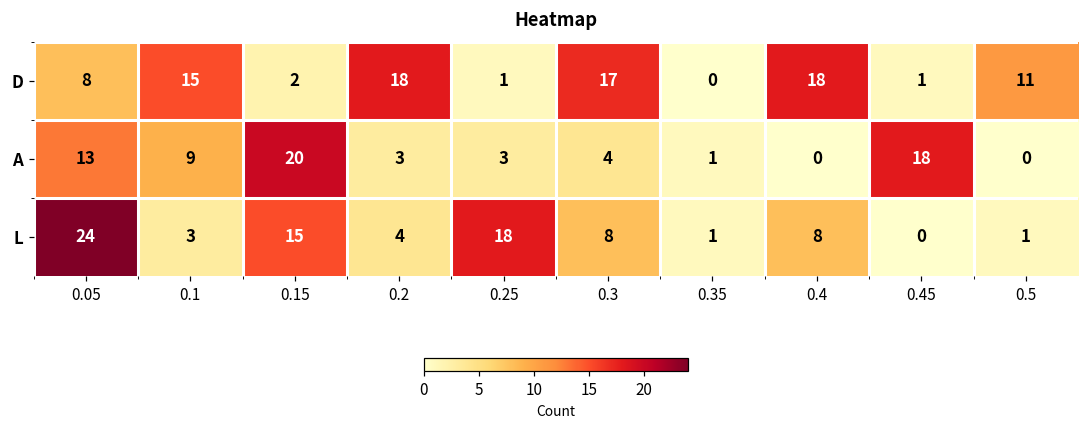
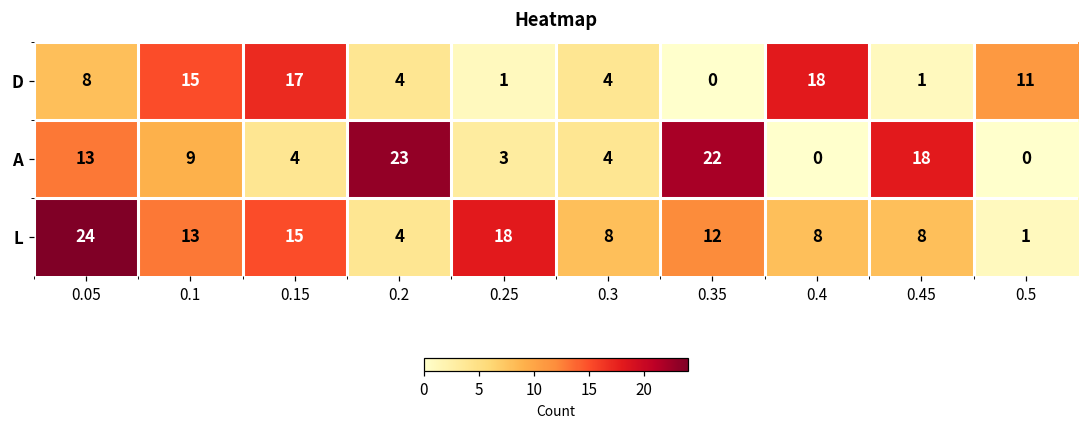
  {
    "D": {
      "0.05": 8,
      "0.1": 15,
-     "0.15": 2,
-     "0.2": 18,
+     "0.15": 17,
+     "0.2": 4,
      "0.25": 1,
-     "0.3": 17,
+     "0.3": 4,
      "0.35": 0,
      "0.4": 18,
      "0.45": 1,
      "0.5": 11
    },
    "A": {
      "0.05": 13,
      "0.1": 9,
-     "0.15": 20,
-     "0.2": 3,
+     "0.15": 4,
+     "0.2": 23,
      "0.25": 3,
      "0.3": 4,
-     "0.35": 1,
+     "0.35": 22,
      "0.4": 0,
      "0.45": 18,
      "0.5": 0
    },
    "L": {
      "0.05": 24,
-     "0.1": 3,
+     "0.1": 13,
      "0.15": 15,
      "0.2": 4,
      "0.25": 18,
      "0.3": 8,
-     "0.35": 1,
+     "0.35": 12,
      "0.4": 8,
-     "0.45": 0,
+     "0.45": 8,
      "0.5": 1
    }
  }
